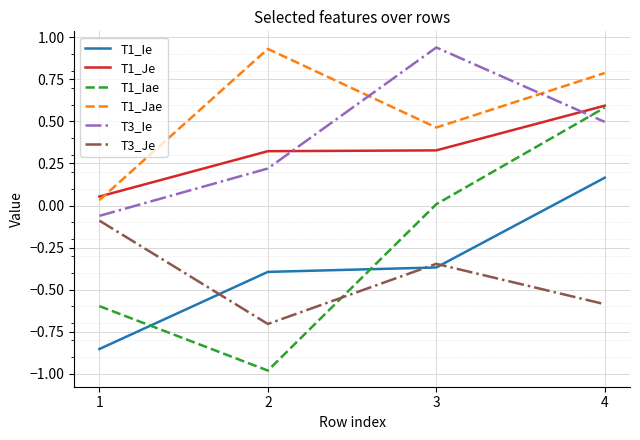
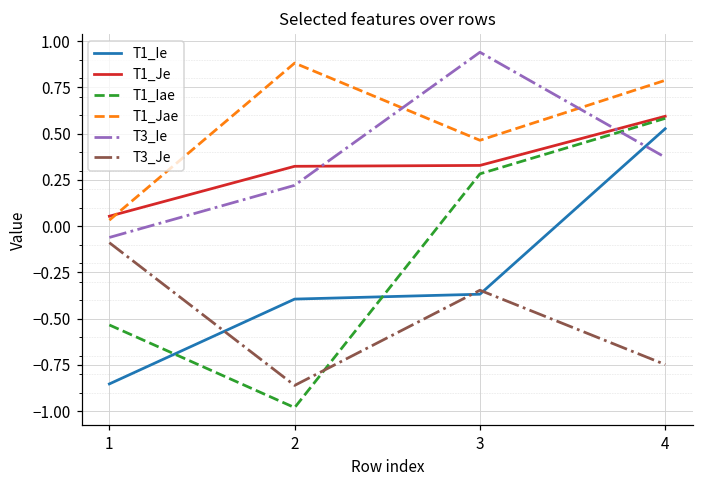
  {
    "T1_Ie": {
      "1": -0.85,
      "2": -0.39,
      "3": -0.37,
-     "4": 0.17
+     "4": 0.53
    },
    "T1_Je": {
      "1": 0.05,
      "2": 0.32,
      "3": 0.33
    },
    "T1_Iae": {
-     "1": -0.60,
+     "1": -0.53,
      "2": -0.98,
-     "3": 0.01
+     "3": 0.28
    },
    "T1_Jae": {
      "1": 0.03,
-     "2": 0.93,
+     "2": 0.88,
      "3": 0.46,
      "4": 0.79
    },
    "T3_Ie": {
      "1": -0.06,
      "2": 0.22,
      "3": 0.94,
-     "4": 0.50
+     "4": 0.37
    },
    "T3_Je": {
      "1": -0.09,
-     "2": -0.70,
+     "2": -0.86,
      "3": -0.35,
-     "4": -0.59
+     "4": -0.75
    }
  }
